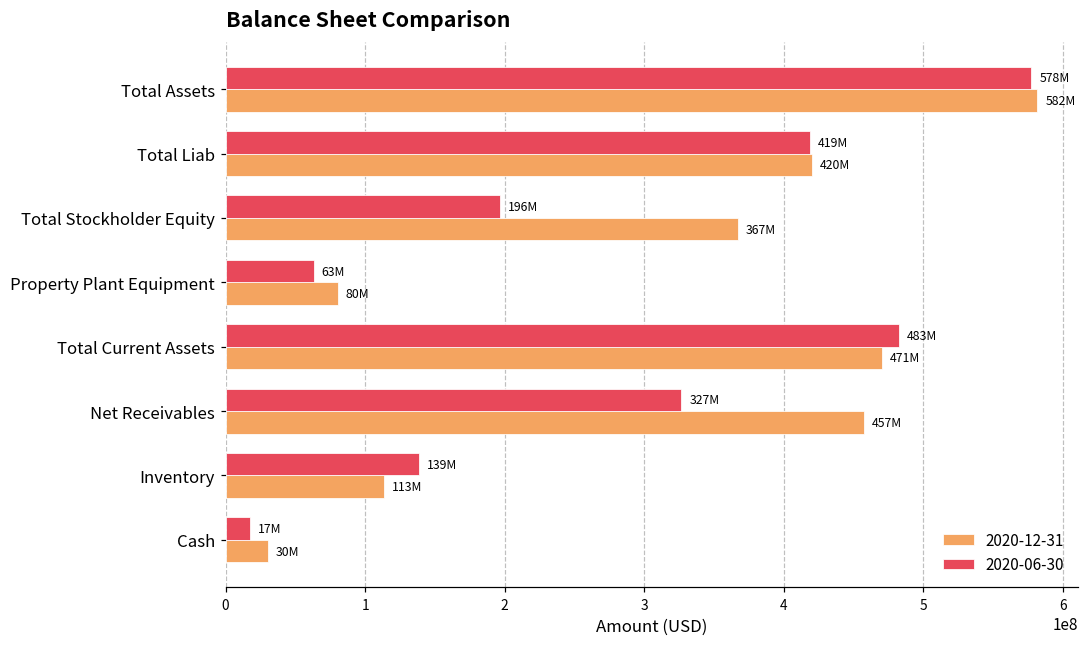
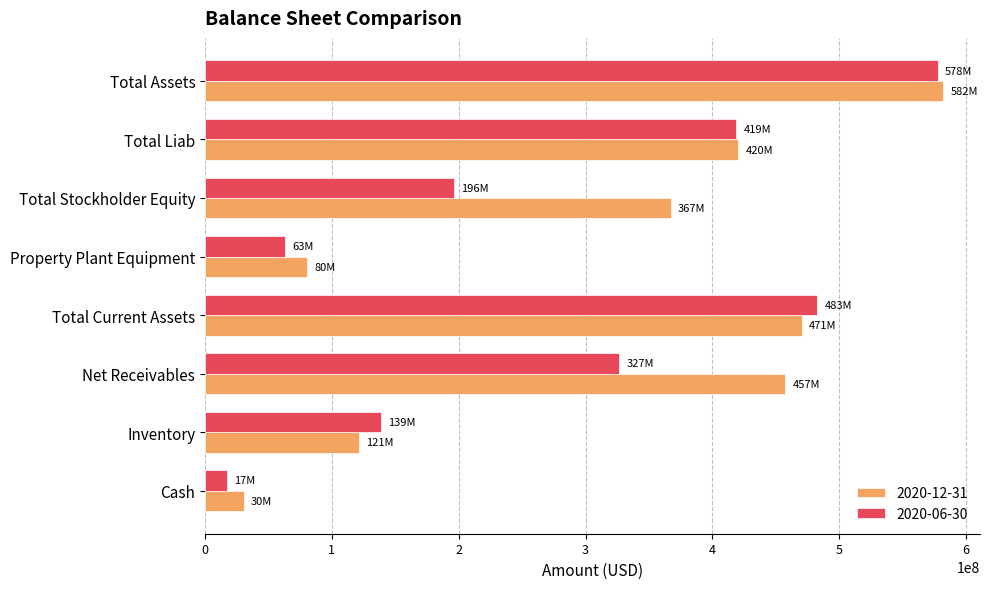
  {
    "2020-12-31": {
      "Total Assets": "582M",
      "Total Liab": "420M",
      "Total Stockholder Equity": "367M",
      "Property Plant Equipment": "80M",
      "Total Current Assets": "471M",
      "Net Receivables": "457M",
-     "Inventory": "113M",
+     "Inventory": "121M",
      "Cash": "30M"
    },
    "2020-06-30": {
      "Total Assets": "578M",
      "Total Liab": "419M",
      "Total Stockholder Equity": "196M",
      "Property Plant Equipment": "63M",
      "Total Current Assets": "483M",
      "Net Receivables": "327M",
      "Inventory": "139M",
      "Cash": "17M"
    }
  }
